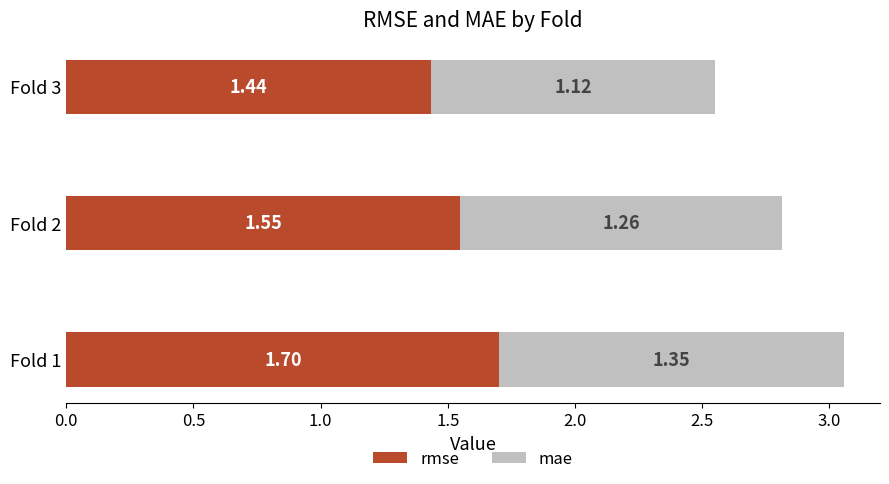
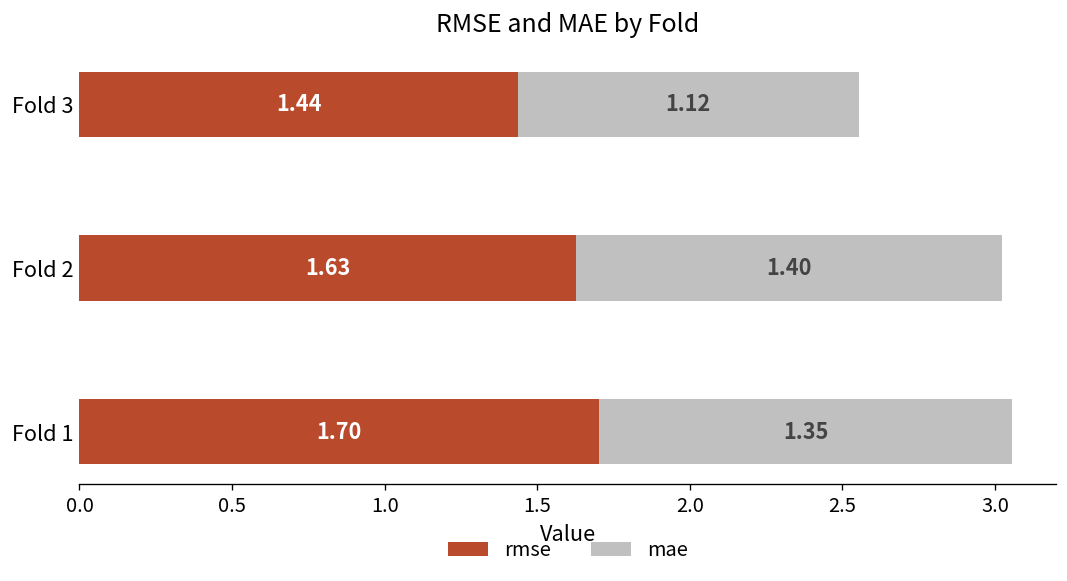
  {
    "rmse": {
      "Fold 3": 1.44,
-     "Fold 2": 1.55,
+     "Fold 2": 1.63,
      "Fold 1": 1.70
    },
    "mae": {
      "Fold 3": 1.12,
-     "Fold 2": 1.26,
+     "Fold 2": 1.40,
      "Fold 1": 1.35
    }
  }
